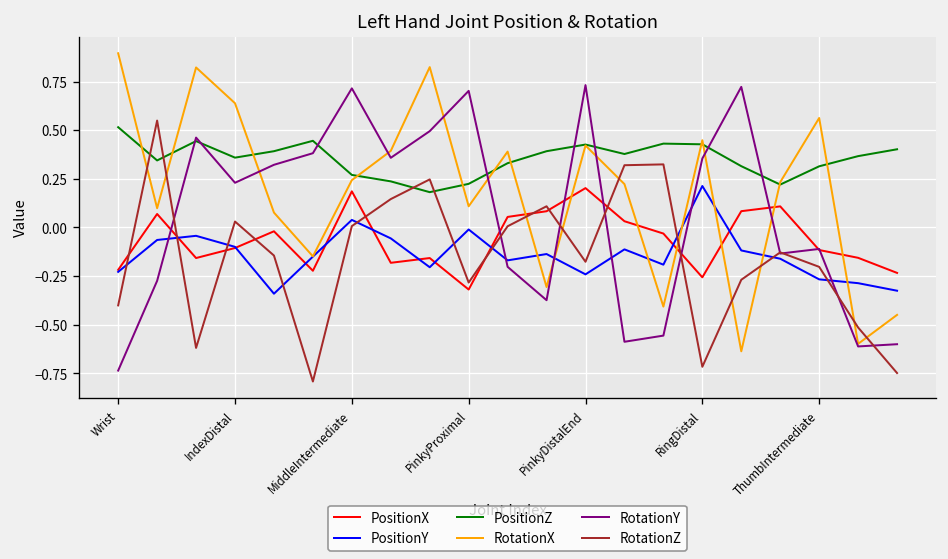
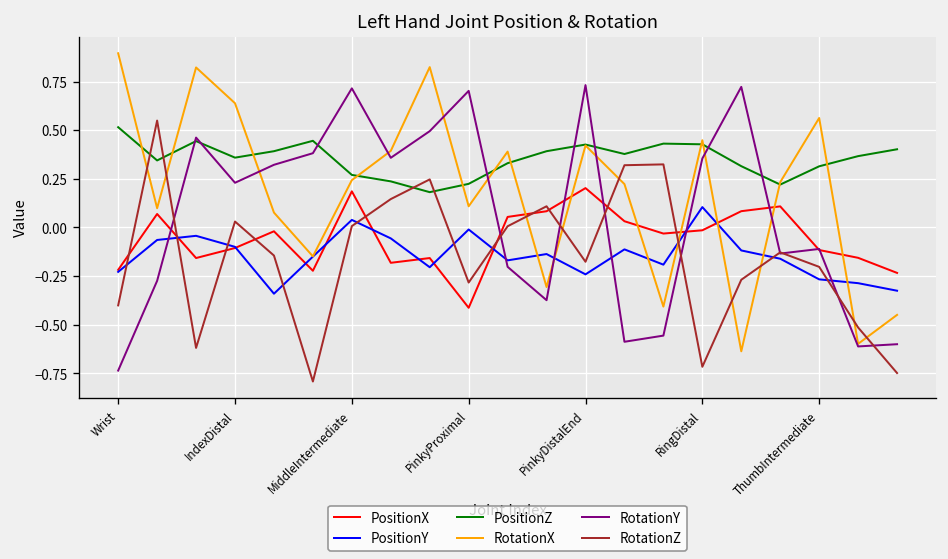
  {
    "PositionX": {
      "MiddleIntermediate": 0.19,
-     "PinkyProximal": -0.32,
+     "PinkyProximal": -0.41,
      "PinkyDistalEnd": 0.20,
-     "RingDistal": -0.26
+     "RingDistal": -0.01
    },
    "PositionY": {
      "MiddleIntermediate": 0.04,
      "PinkyProximal": -0.01,
      "PinkyDistalEnd": -0.24,
-     "RingDistal": 0.21,
+     "RingDistal": 0.10,
      "ThumbIntermediate": -0.27
    },
    "PositionZ": {
      "Wrist": 0.52,
      "IndexDistal": 0.36,
      "MiddleIntermediate": 0.27,
      "PinkyProximal": 0.22,
      "RingDistal": 0.43,
      "ThumbIntermediate": 0.31
    },
    "RotationX": {
      "Wrist": 0.90,
      "IndexDistal": 0.64,
      "MiddleIntermediate": 0.24,
      "PinkyProximal": 0.11,
      "RingDistal": 0.45,
      "ThumbIntermediate": 0.56
    },
    "RotationY": {
      "Wrist": -0.74,
      "IndexDistal": 0.23,
      "MiddleIntermediate": 0.71,
      "PinkyProximal": 0.70,
      "PinkyDistalEnd": 0.73,
      "RingDistal": 0.35
    },
    "RotationZ": {
      "Wrist": -0.40,
      "IndexDistal": 0.03,
      "MiddleIntermediate": 0.01,
      "PinkyProximal": -0.28,
      "PinkyDistalEnd": -0.18,
      "RingDistal": -0.72,
      "ThumbIntermediate": -0.20
    }
  }
